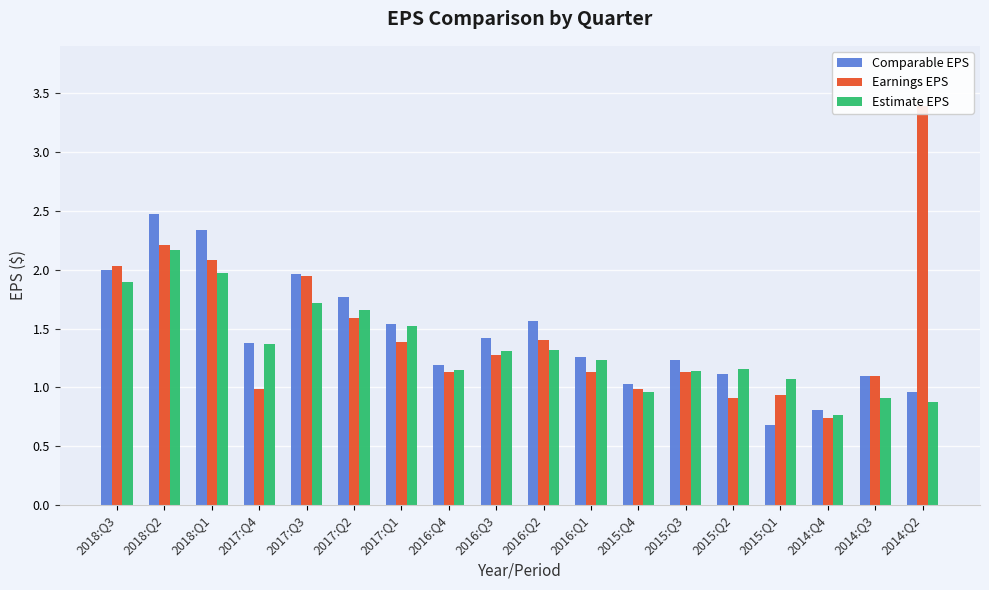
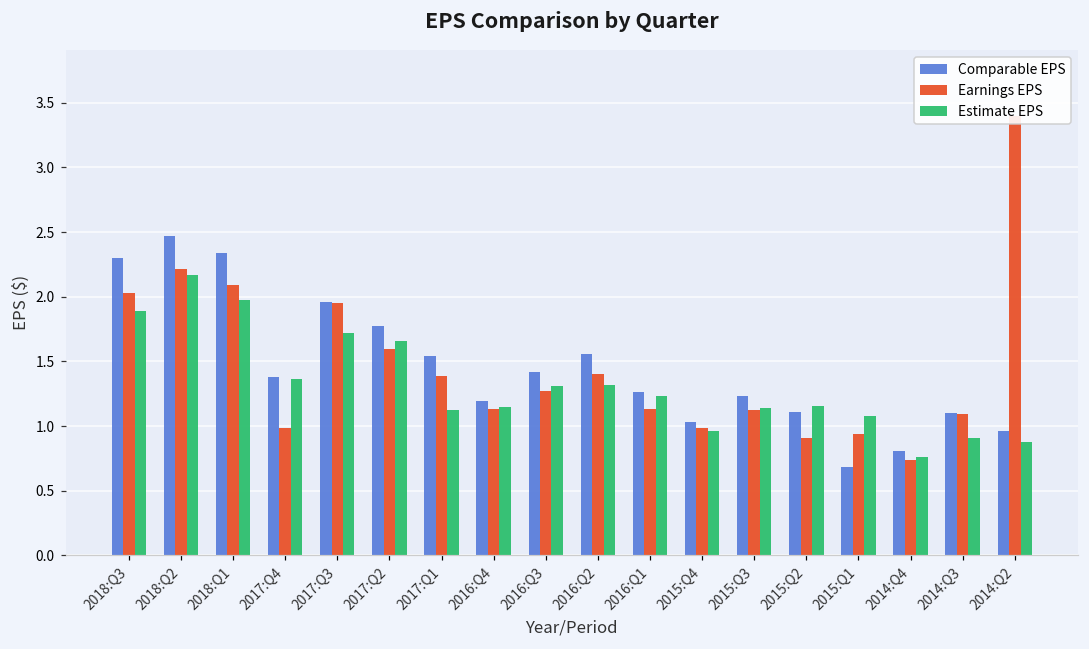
  {
    "Comparable EPS": {
-     "2018:Q3": 2.0,
+     "2018:Q3": 2.3,
      "2018:Q2": 2.47,
      "2018:Q1": 2.34,
      "2017:Q4": 1.4,
      "2017:Q3": 1.96,
      "2017:Q2": 1.77,
      "2017:Q1": 1.54,
      "2016:Q4": 1.2,
      "2016:Q3": 1.4,
      "2016:Q2": 1.56,
      "2016:Q1": 1.26,
      "2015:Q4": 1.03,
      "2015:Q3": 1.23,
      "2015:Q2": 1.1,
      "2015:Q1": 0.7,
      "2014:Q4": 0.8,
      "2014:Q3": 1.1,
      "2014:Q2": 0.96
    },
    "Earnings EPS": {
      "2018:Q3": 2.03,
      "2018:Q2": 2.21,
      "2018:Q1": 2.09,
      "2017:Q4": 0.99,
      "2017:Q3": 1.95,
      "2017:Q2": 1.59,
      "2017:Q1": 1.38,
      "2016:Q4": 1.13,
      "2016:Q3": 1.27,
      "2016:Q2": 1.41,
      "2016:Q1": 1.13,
      "2015:Q4": 0.99,
      "2015:Q3": 1.13,
      "2015:Q2": 0.91,
      "2015:Q1": 0.94,
      "2014:Q4": 0.74,
      "2014:Q3": 1.10
    },
    "Estimate EPS": {
      "2018:Q3": 1.89,
      "2018:Q2": 2.17,
      "2018:Q1": 1.98,
      "2017:Q4": 1.36,
      "2017:Q3": 1.72,
      "2017:Q2": 1.66,
-     "2017:Q1": 1.52,
+     "2017:Q1": 1.13,
      "2016:Q4": 1.15,
      "2016:Q3": 1.31,
      "2016:Q2": 1.32,
      "2016:Q1": 1.24,
      "2015:Q4": 0.96,
      "2015:Q3": 1.14,
      "2015:Q2": 1.16,
      "2015:Q1": 1.07,
      "2014:Q4": 0.76,
      "2014:Q3": 0.91,
      "2014:Q2": 0.88
    }
  }
